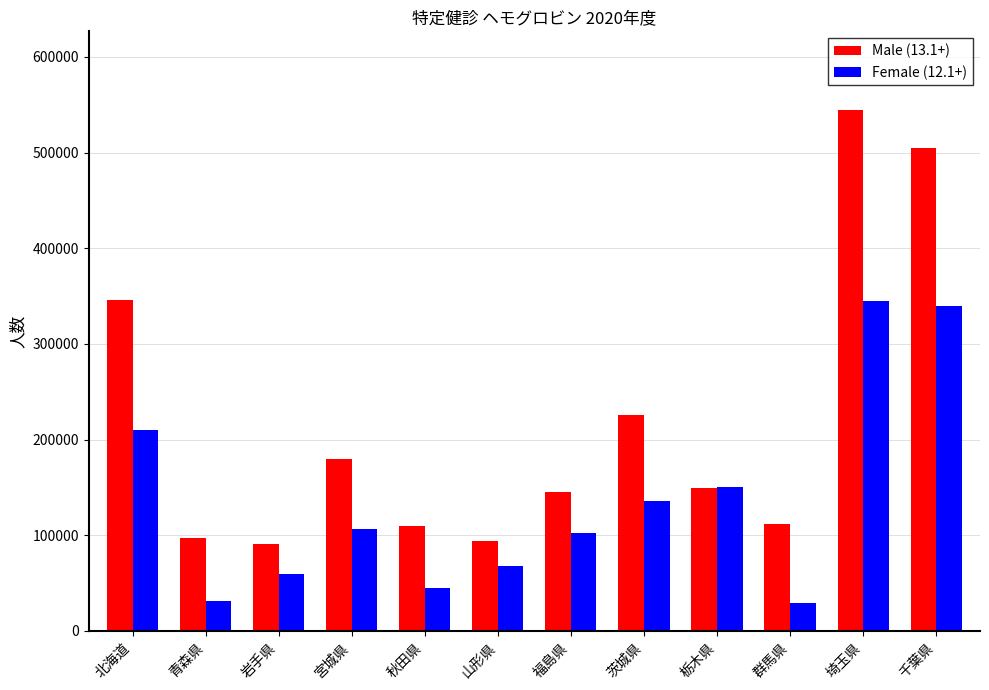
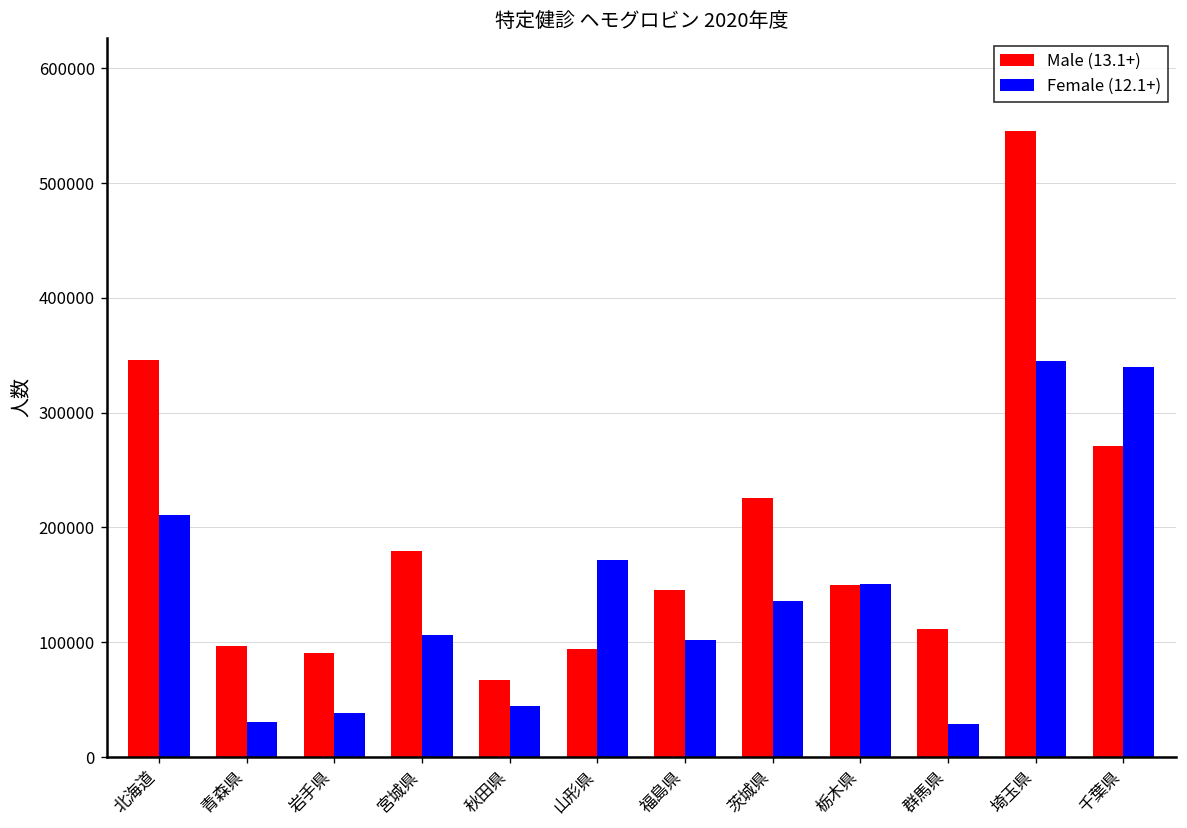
  {
    "Male (13.1+)": {
      "北海道": 350000,
      "青森県": 100000,
      "岩手県": 90000,
      "宮城県": 180000,
-     "秋田県": 110000,
+     "秋田県": 70000,
      "山形県": 90000,
      "福島県": 150000,
      "茨城県": 230000,
      "栃木県": 150000,
      "群馬県": 110000,
      "埼玉県": 540000,
-     "千葉県": 500000
+     "千葉県": 270000
    },
    "Female (12.1+)": {
      "北海道": 210000,
      "青森県": 30000,
-     "岩手県": 60000,
+     "岩手県": 40000,
      "宮城県": 110000,
      "秋田県": 40000,
-     "山形県": 70000,
+     "山形県": 170000,
      "福島県": 100000,
      "茨城県": 140000,
      "栃木県": 150000,
      "群馬県": 30000,
      "埼玉県": 340000,
      "千葉県": 340000
    }
  }
